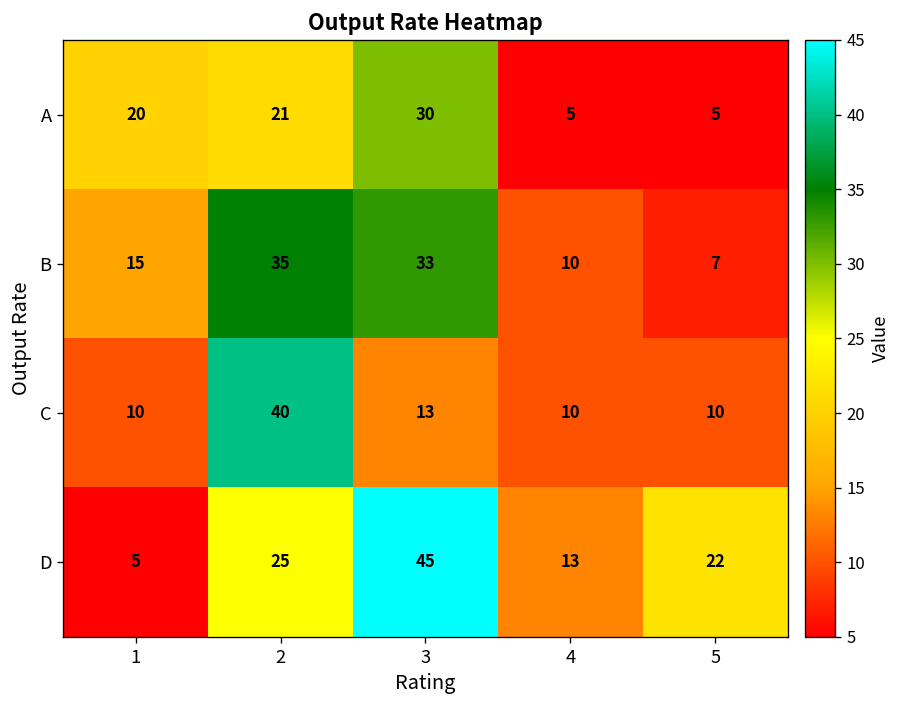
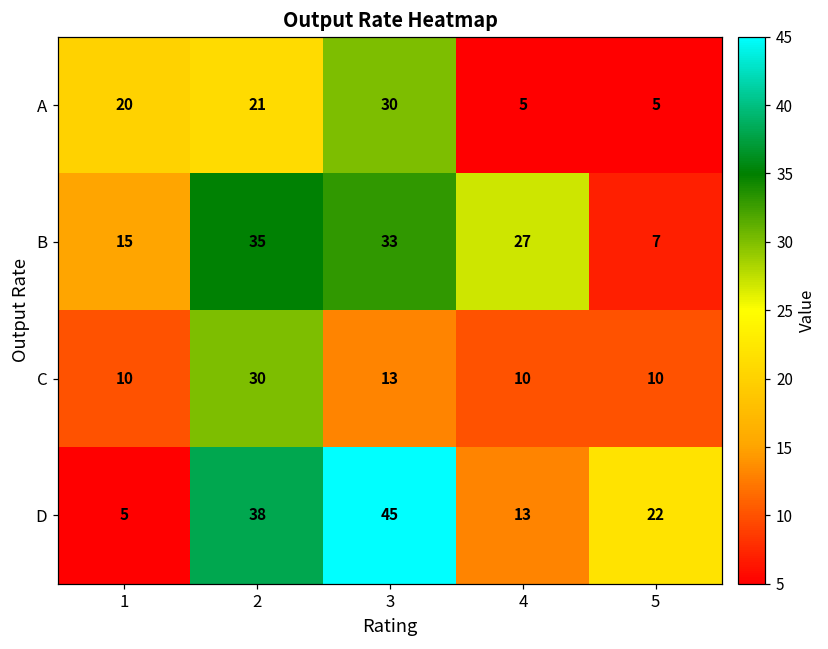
  {
    "A": {
      "1": 20,
      "2": 21,
      "3": 30,
      "4": 5,
      "5": 5
    },
    "B": {
      "1": 15,
      "2": 35,
      "3": 33,
-     "4": 10,
+     "4": 27,
      "5": 7
    },
    "C": {
      "1": 10,
-     "2": 40,
+     "2": 30,
      "3": 13,
      "4": 10,
      "5": 10
    },
    "D": {
      "1": 5,
-     "2": 25,
+     "2": 38,
      "3": 45,
      "4": 13,
      "5": 22
    }
  }
